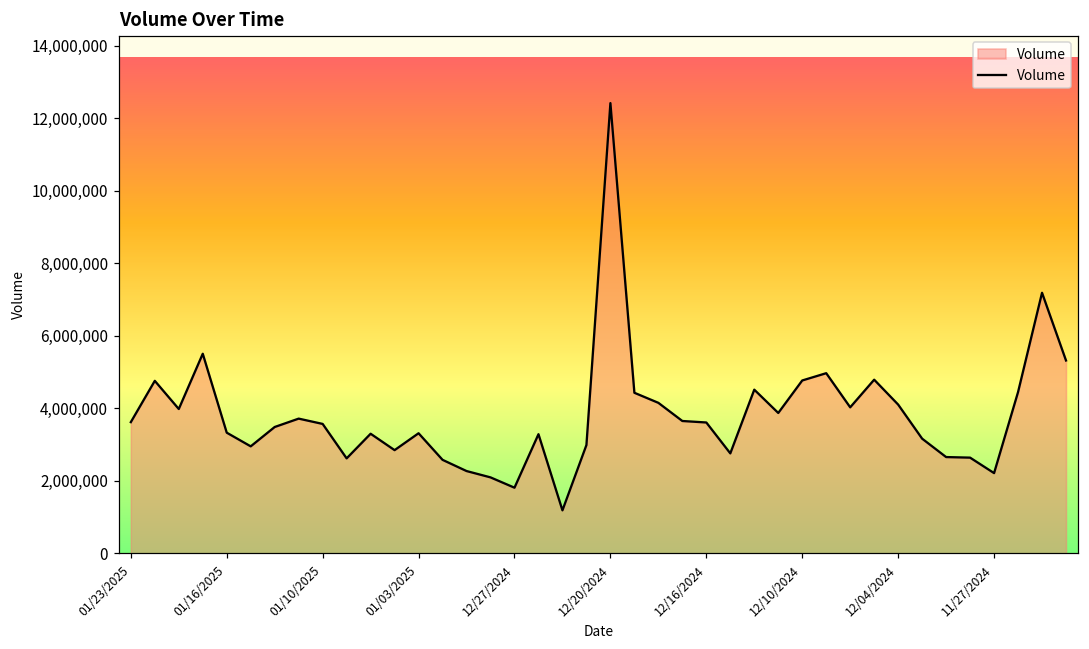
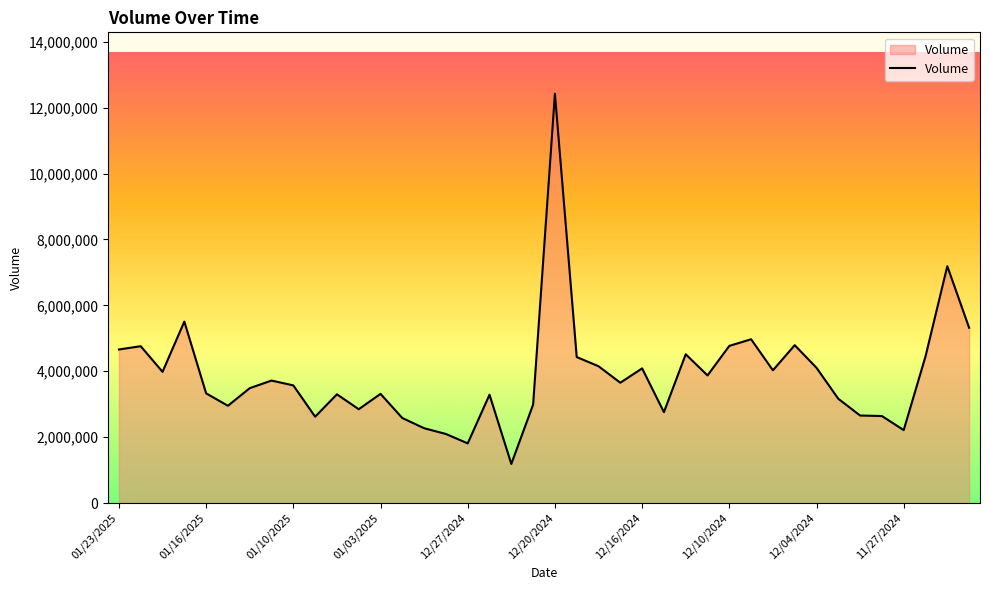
  {
-   "01/23/2025": "3,600,000",
+   "01/23/2025": "4,700,000",
    "01/16/2025": "3,300,000",
    "01/10/2025": "3,600,000",
    "01/03/2025": "3,300,000",
    "12/27/2024": "1,800,000",
    "12/20/2024": "12,400,000",
-   "12/16/2024": "3,600,000",
+   "12/16/2024": "4,100,000",
    "12/10/2024": "4,800,000",
    "12/04/2024": "4,100,000",
    "11/27/2024": "2,200,000"
  }
